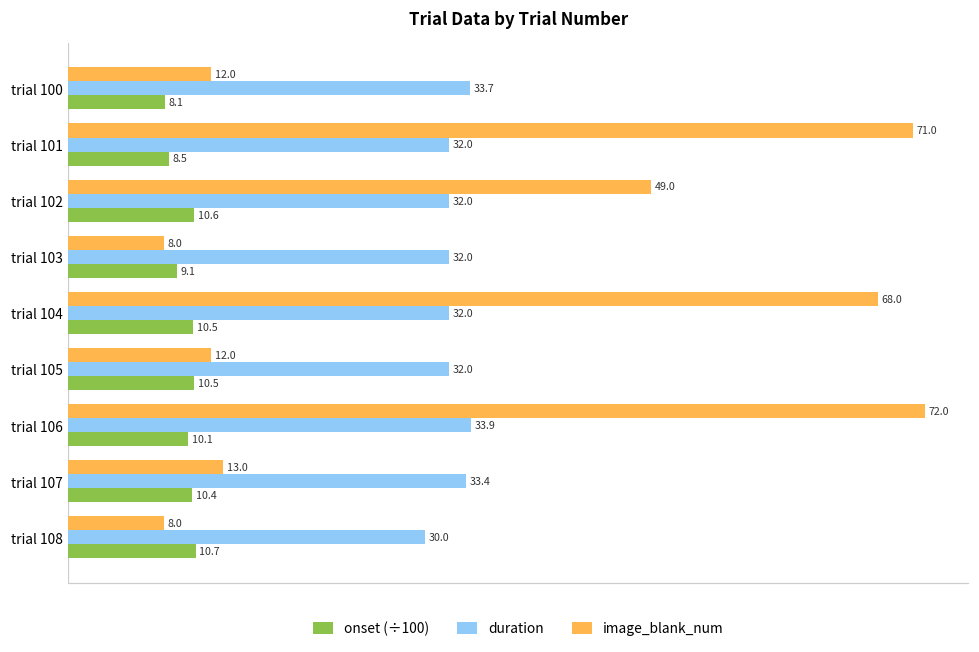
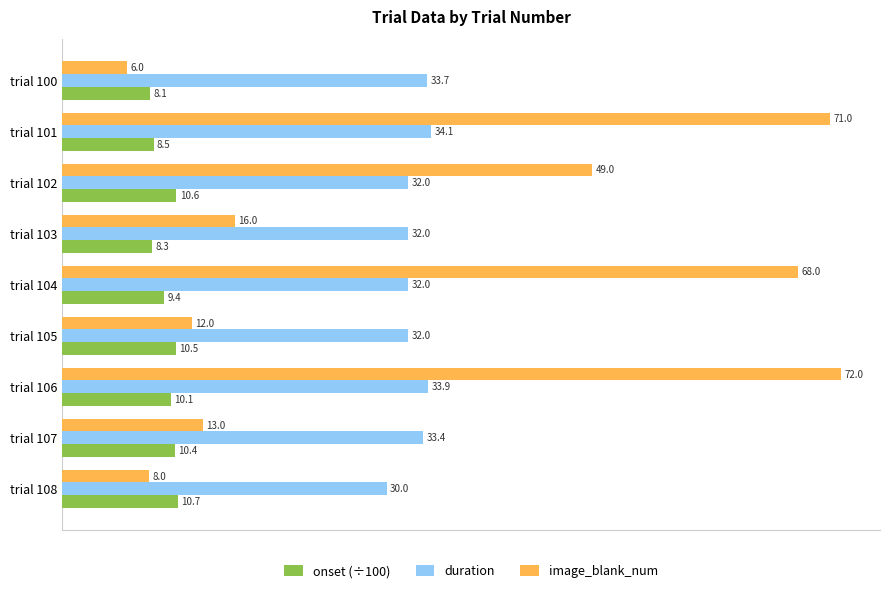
  {
    "onset (÷100)": {
      "trial 100": 8.1,
      "trial 101": 8.5,
      "trial 102": 10.6,
-     "trial 103": 9.1,
-     "trial 104": 10.5,
+     "trial 103": 8.3,
+     "trial 104": 9.4,
      "trial 105": 10.5,
      "trial 106": 10.1,
      "trial 107": 10.4,
      "trial 108": 10.7
    },
    "duration": {
      "trial 100": 33.7,
-     "trial 101": 32.0,
+     "trial 101": 34.1,
      "trial 102": 32.0,
      "trial 103": 32.0,
      "trial 104": 32.0,
      "trial 105": 32.0,
      "trial 106": 33.9,
      "trial 107": 33.4,
      "trial 108": 30.0
    },
    "image_blank_num": {
-     "trial 100": 12.0,
+     "trial 100": 6.0,
      "trial 101": 71.0,
      "trial 102": 49.0,
-     "trial 103": 8.0,
+     "trial 103": 16.0,
      "trial 104": 68.0,
      "trial 105": 12.0,
      "trial 106": 72.0,
      "trial 107": 13.0,
      "trial 108": 8.0
    }
  }
